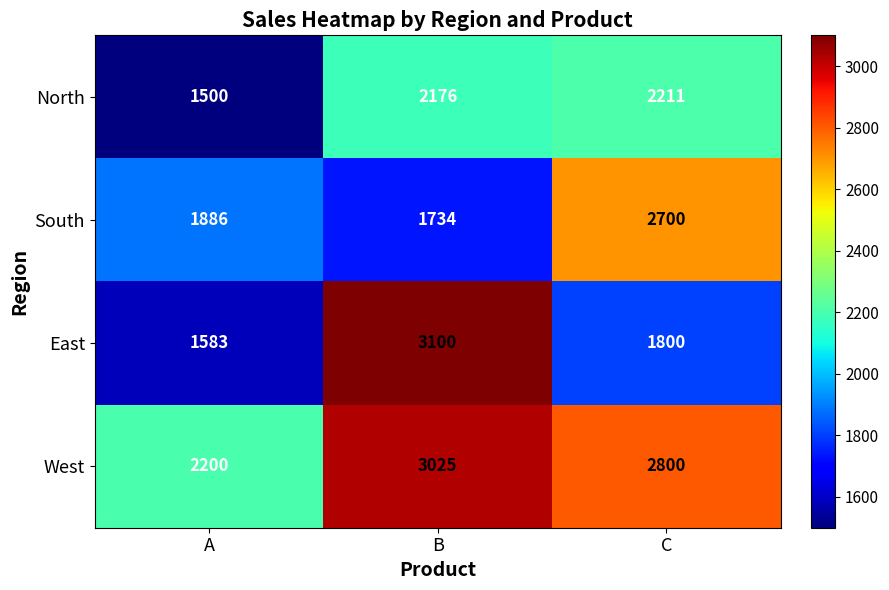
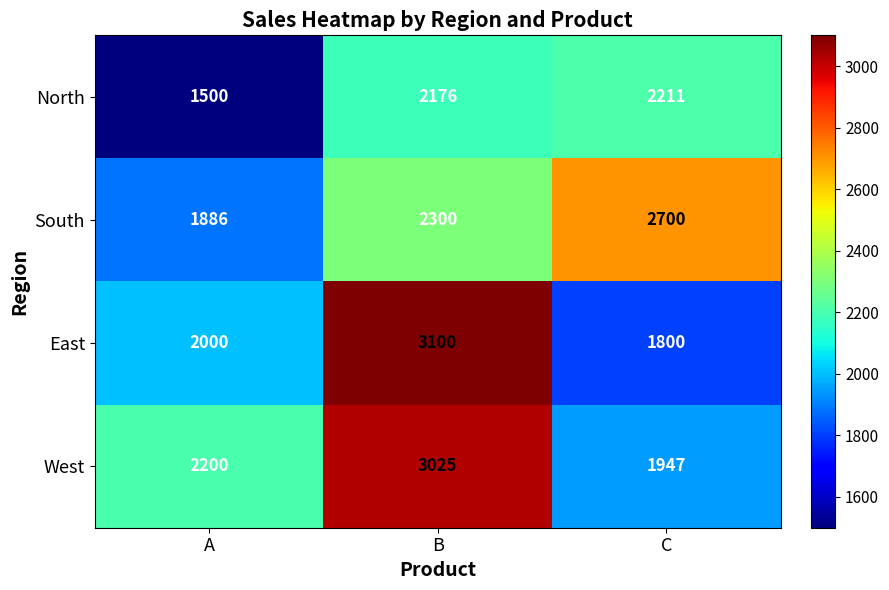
  {
    "North": {
      "A": 1500,
      "B": 2176,
      "C": 2211
    },
    "South": {
      "A": 1886,
-     "B": 1734,
+     "B": 2300,
      "C": 2700
    },
    "East": {
-     "A": 1583,
+     "A": 2000,
      "B": 3100,
      "C": 1800
    },
    "West": {
      "A": 2200,
      "B": 3025,
-     "C": 2800
+     "C": 1947
    }
  }
